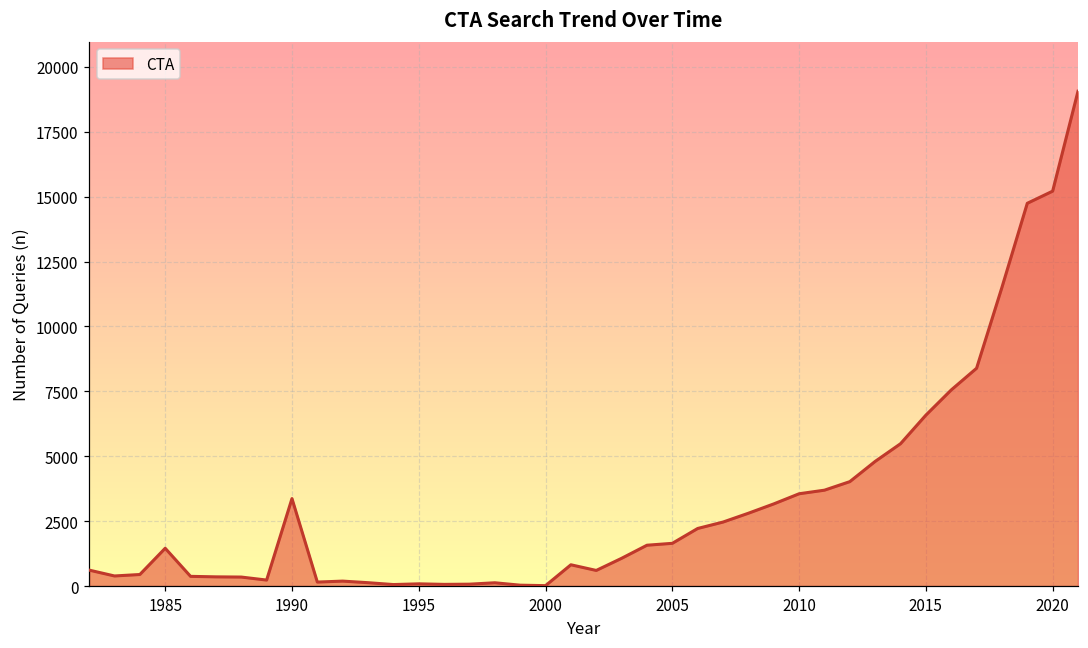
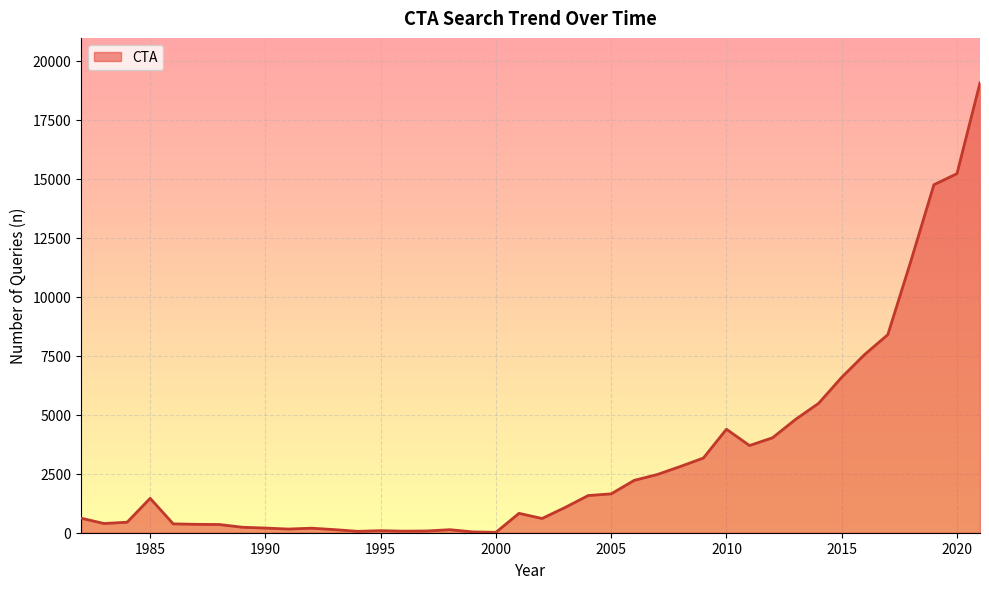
  {
    "1985": 1500,
-   "1990": 3400,
+   "1990": 200,
    "1995": 100,
    "2000": 0,
    "2005": 1600,
-   "2010": 3600,
+   "2010": 4400,
    "2015": 6600,
    "2020": 15200
  }
